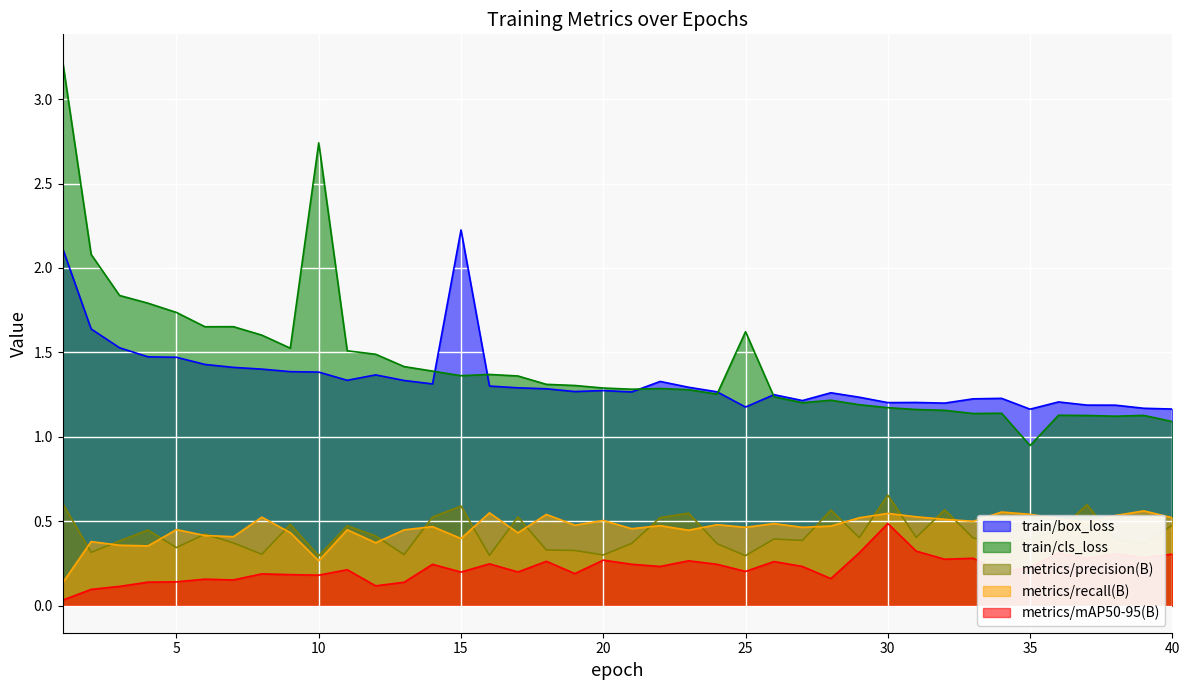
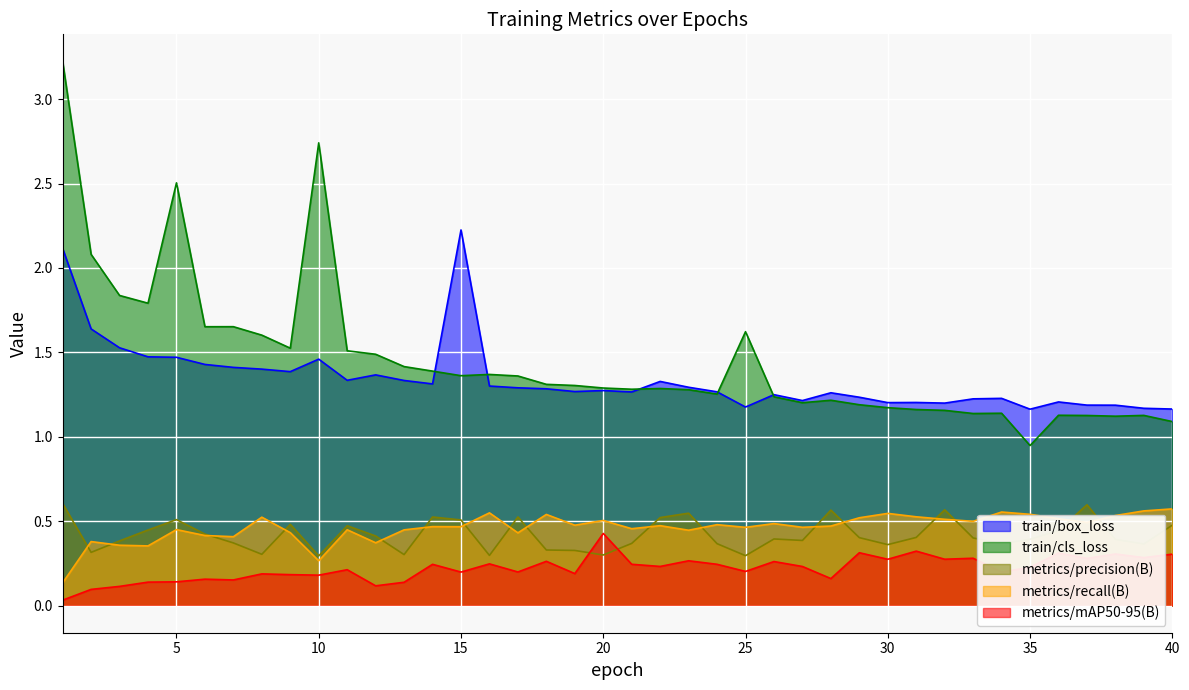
  {
    "train/box_loss": {
      "5": 1.47,
-     "10": 1.38,
+     "10": 1.46,
      "15": 2.23,
      "20": 1.27,
      "25": 1.18,
      "30": 1.20,
      "35": 1.16,
      "40": 1.16
    },
    "train/cls_loss": {
-     "5": 1.74,
+     "5": 2.50,
      "10": 2.74,
      "15": 1.36,
      "20": 1.29,
      "25": 1.62,
      "30": 1.17,
      "35": 0.95,
      "40": 1.09
    },
    "metrics/precision(B)": {
-     "5": 0.34,
+     "5": 0.51,
      "10": 0.29,
-     "15": 0.59,
+     "15": 0.51,
      "20": 0.30,
      "25": 0.30,
-     "30": 0.65,
+     "30": 0.36,
      "40": 0.48
    },
    "metrics/recall(B)": {
      "5": 0.45,
      "10": 0.27,
-     "15": 0.40,
+     "15": 0.47,
      "20": 0.50,
      "25": 0.46,
      "30": 0.55,
      "35": 0.54,
-     "40": 0.52
+     "40": 0.57
    },
    "metrics/mAP50-95(B)": {
      "5": 0.14,
      "10": 0.18,
      "15": 0.20,
-     "20": 0.27,
+     "20": 0.43,
      "25": 0.20,
-     "30": 0.49,
+     "30": 0.27,
      "40": 0.30
    }
  }
